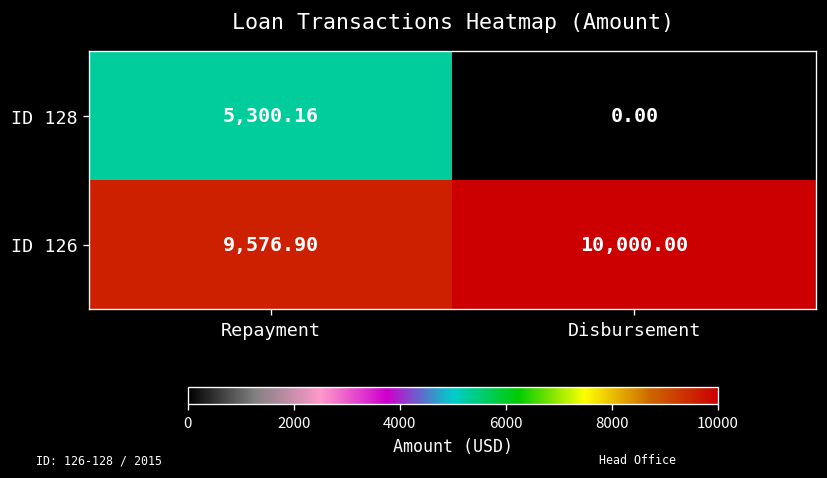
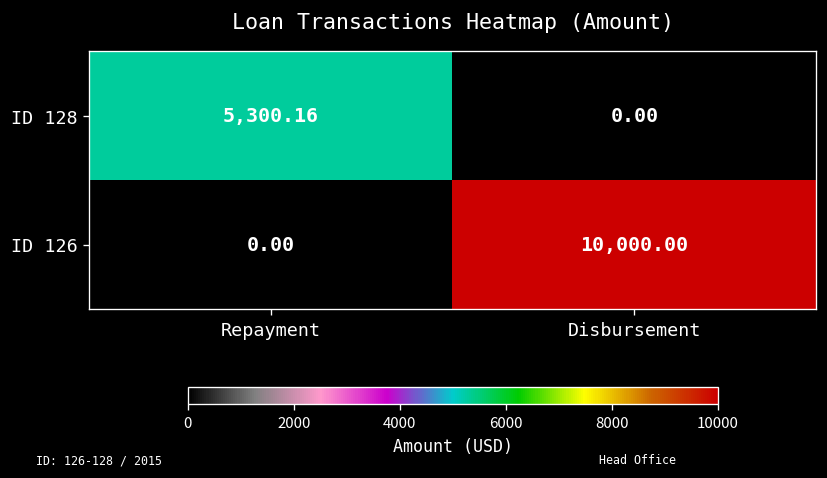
  {
    "ID 128": {
      "Repayment": "5,300.16",
      "Disbursement": "0.00"
    },
    "ID 126": {
-     "Repayment": "9,576.90",
+     "Repayment": "0.00",
      "Disbursement": "10,000.00"
    }
  }
